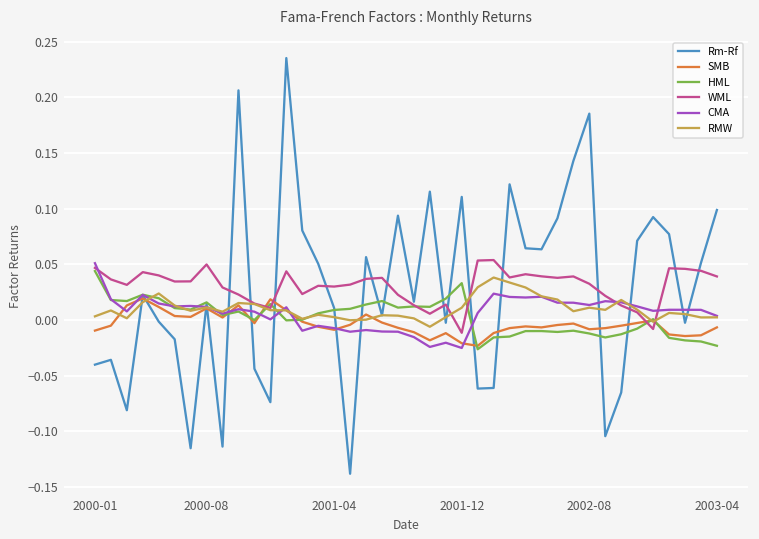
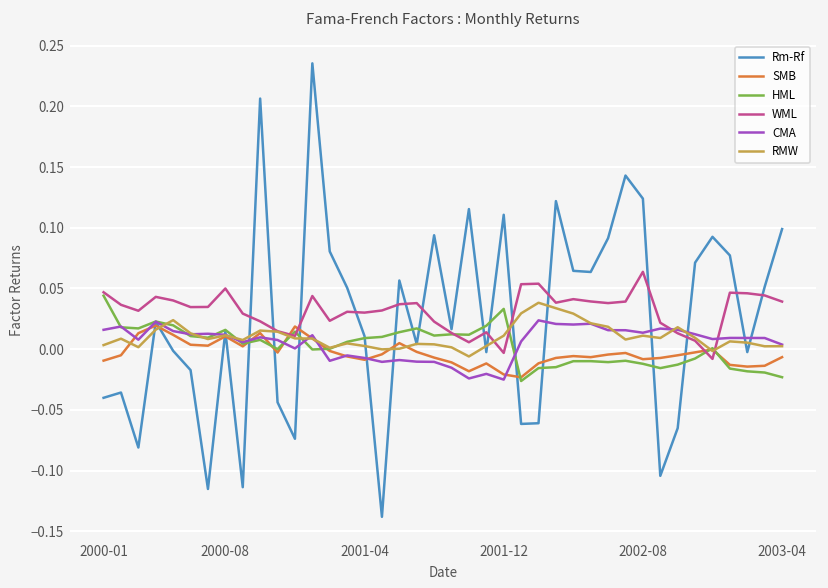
  {
    "Rm-Rf": {
      "2000-01": -0.040,
      "2001-12": 0.111,
-     "2002-08": 0.185,
+     "2002-08": 0.124,
      "2003-04": 0.099
    },
    "HML": {
      "2000-01": 0.044,
      "2001-12": 0.033,
      "2002-08": -0.012,
      "2003-04": -0.023
    },
    "WML": {
      "2000-01": 0.047,
      "2000-08": 0.050,
      "2001-04": 0.030,
-     "2001-12": -0.011,
-     "2002-08": 0.033,
+     "2001-12": -0.003,
+     "2002-08": 0.064,
      "2003-04": 0.039
    },
    "CMA": {
-     "2000-01": 0.051,
+     "2000-01": 0.016,
      "2001-12": -0.025
    }
  }
